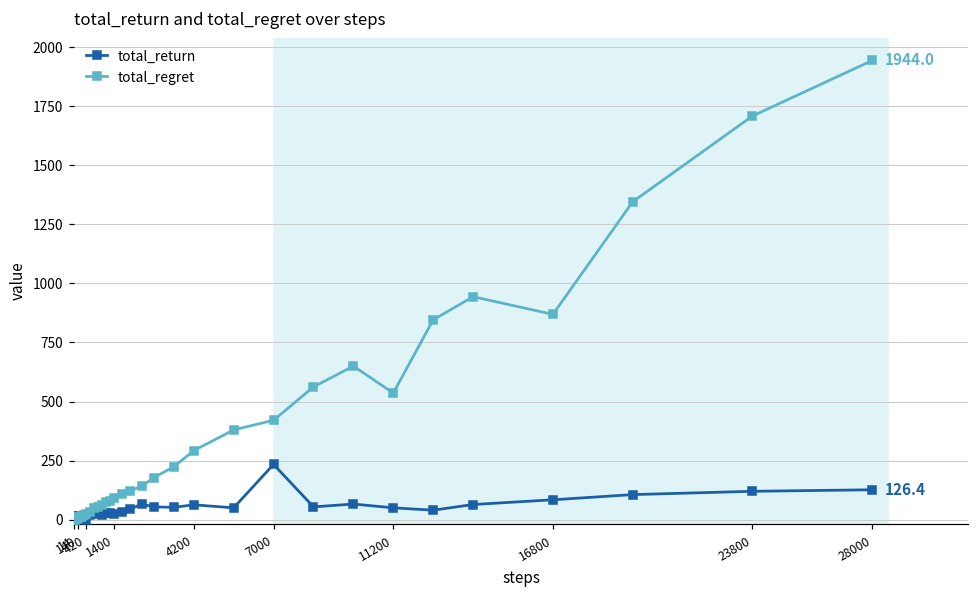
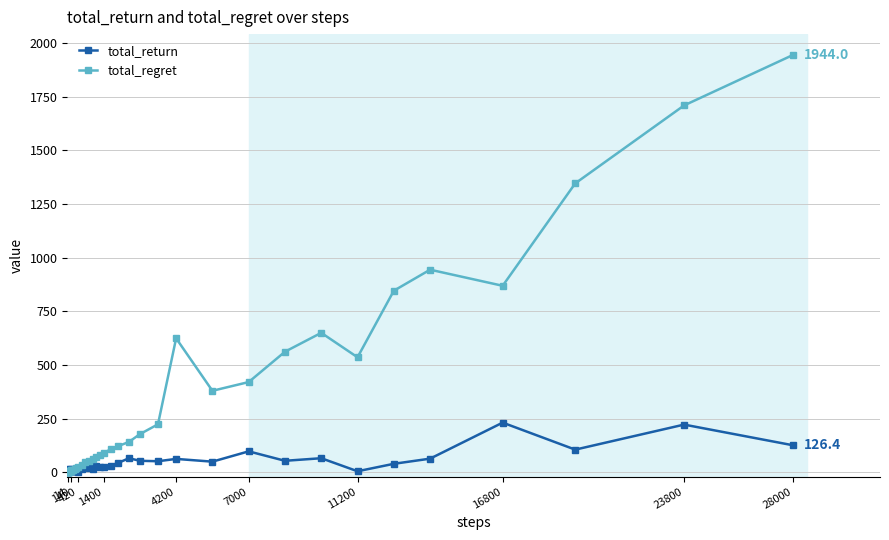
  {
    "total_return": {
      "420": 0,
      "1400": 20,
      "4200": 60,
-     "7000": 230,
-     "11200": 50,
-     "16800": 80,
-     "23800": 120
+     "7000": 100,
+     "11200": 10,
+     "16800": 230,
+     "23800": 220
    },
    "total_regret": {
      "420": 20,
      "1400": 90,
-     "4200": 290,
+     "4200": 620,
      "7000": 420,
      "11200": 540,
      "16800": 870,
      "23800": 1710
    }
  }
